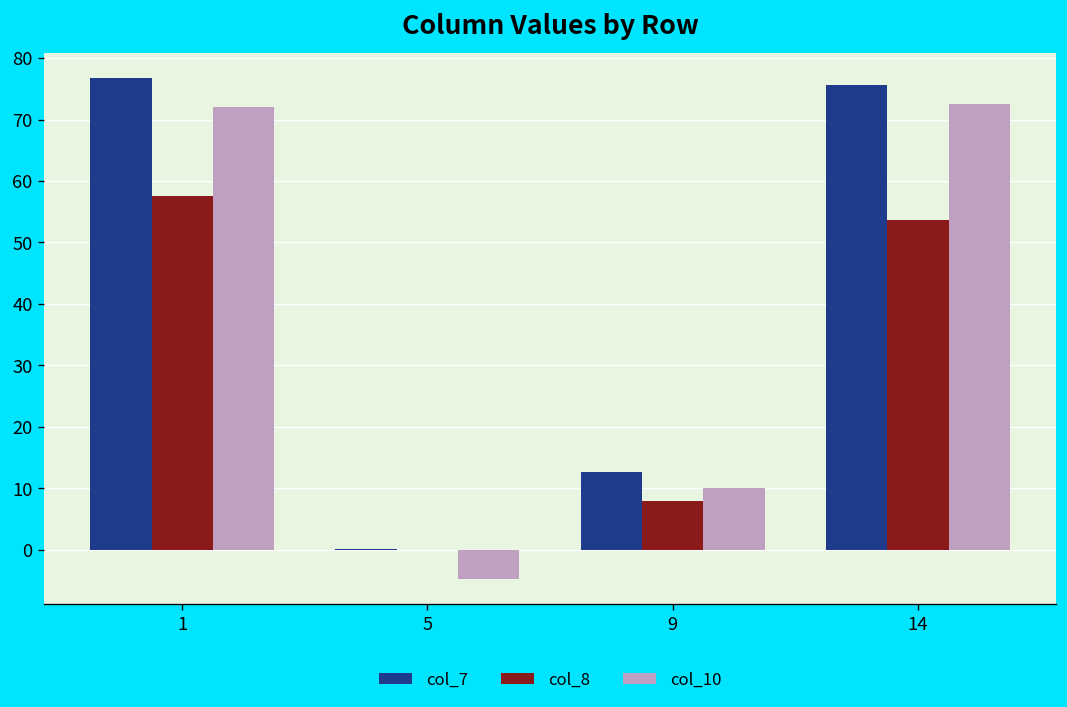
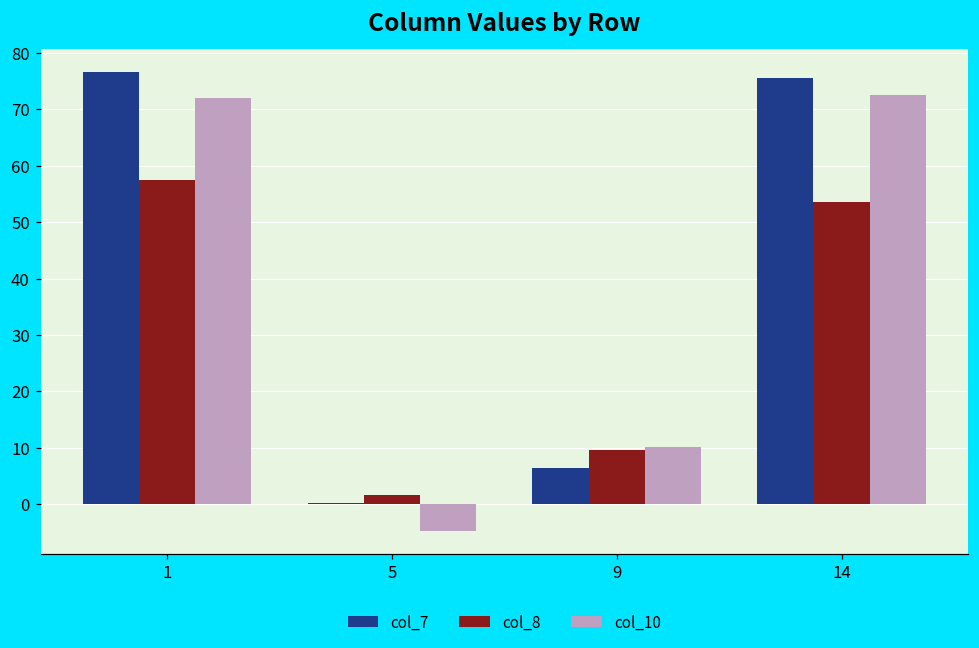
  {
    "col_7": {
      "1": 77,
-     "9": 13,
+     "9": 6,
      "14": 76
    },
    "col_8": {
      "1": 58,
-     "5": 0,
-     "9": 8,
+     "5": 2,
+     "9": 10,
      "14": 54
    },
    "col_10": {
      "1": 72,
      "5": -5,
      "9": 10,
      "14": 72
    }
  }
